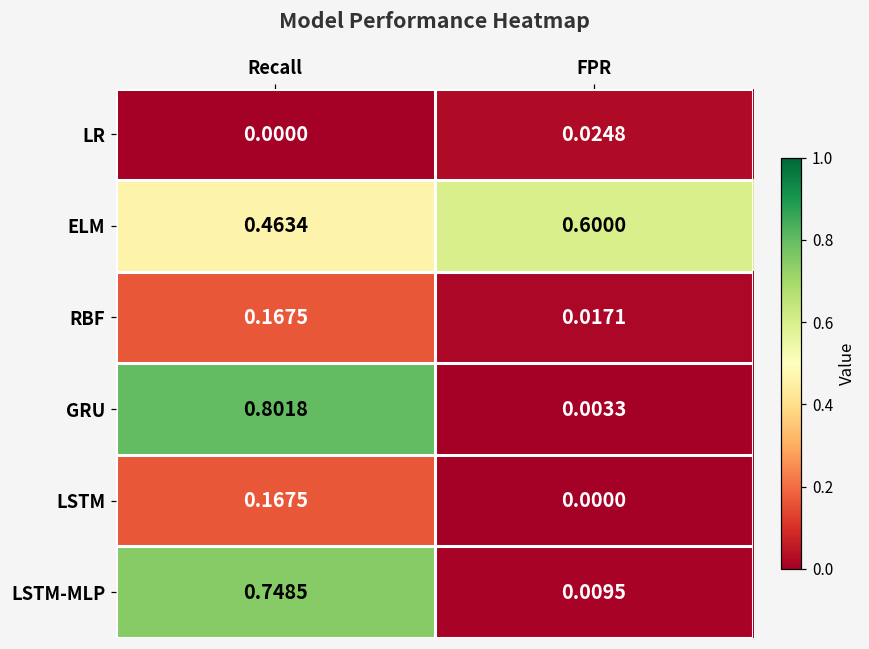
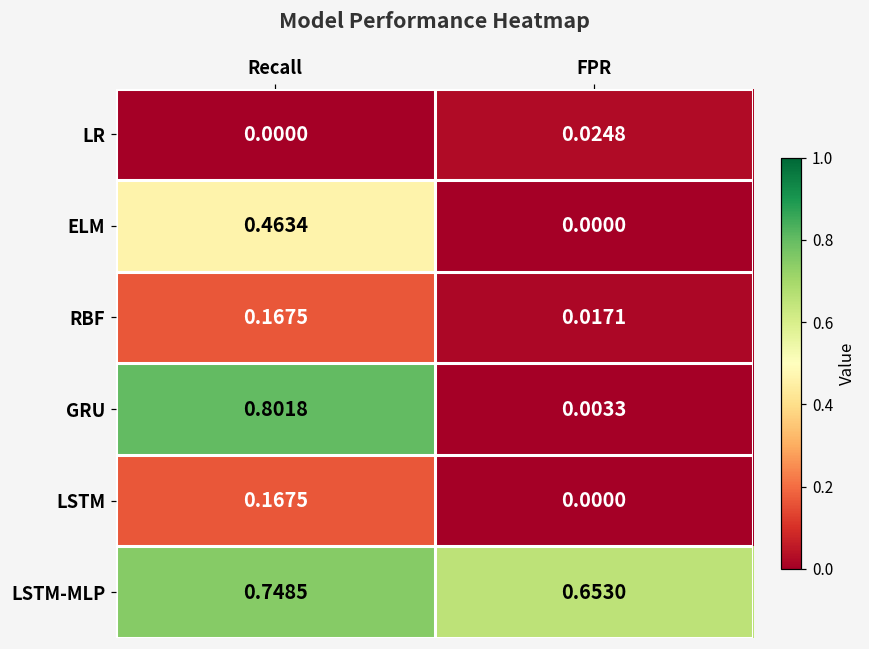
  {
    "LR": {
      "Recall": 0.0000,
      "FPR": 0.0248
    },
    "ELM": {
      "Recall": 0.4634,
-     "FPR": 0.6000
+     "FPR": 0.0000
    },
    "RBF": {
      "Recall": 0.1675,
      "FPR": 0.0171
    },
    "GRU": {
      "Recall": 0.8018,
      "FPR": 0.0033
    },
    "LSTM": {
      "Recall": 0.1675,
      "FPR": 0.0000
    },
    "LSTM-MLP": {
      "Recall": 0.7485,
-     "FPR": 0.0095
+     "FPR": 0.6530
    }
  }
